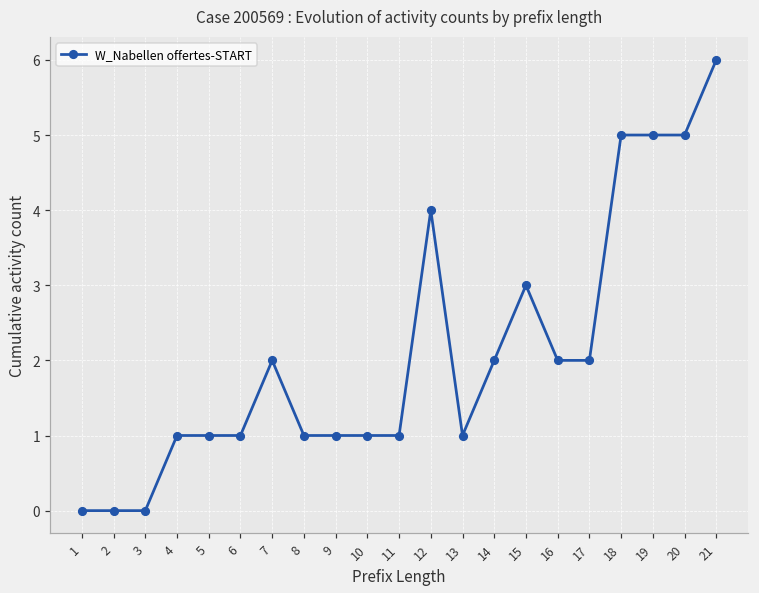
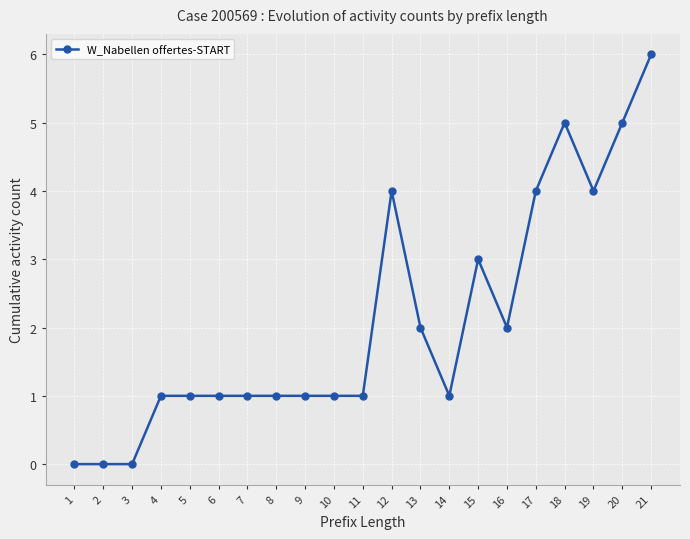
  {
    "1": 0,
    "2": 0,
    "3": 0,
    "4": 1,
    "5": 1,
    "6": 1,
-   "7": 2,
+   "7": 1,
    "8": 1,
    "9": 1,
    "10": 1,
    "11": 1,
    "12": 4,
-   "13": 1,
-   "14": 2,
+   "13": 2,
+   "14": 1,
    "15": 3,
    "16": 2,
-   "17": 2,
+   "17": 4,
    "18": 5,
-   "19": 5,
+   "19": 4,
    "20": 5,
    "21": 6
  }
